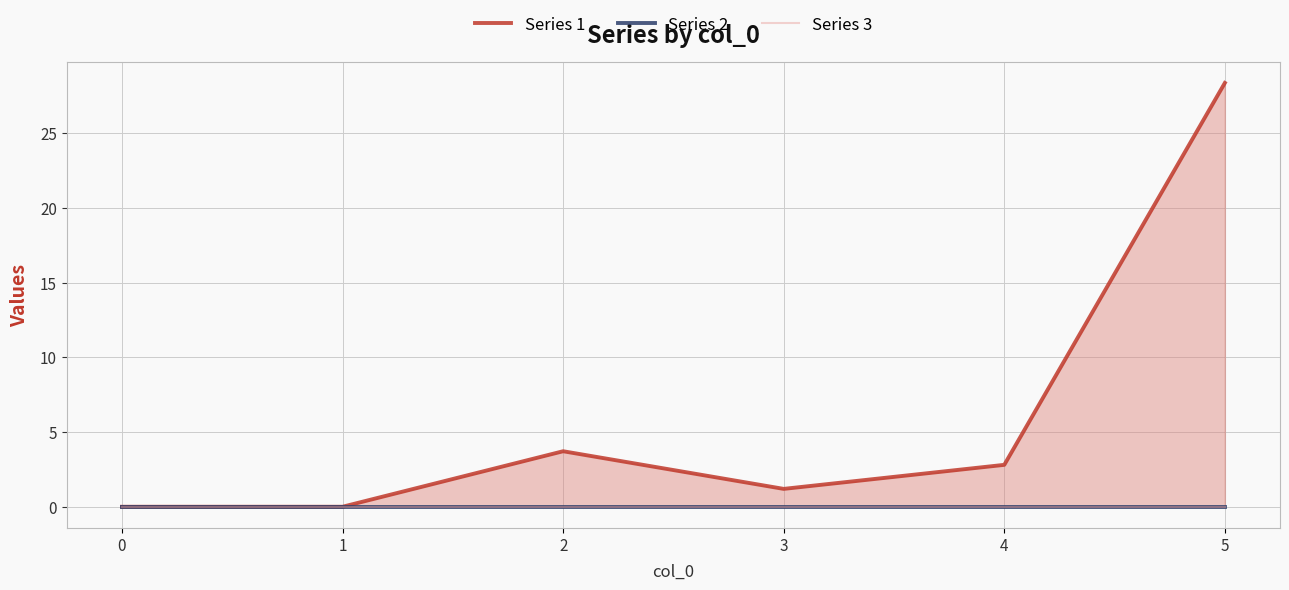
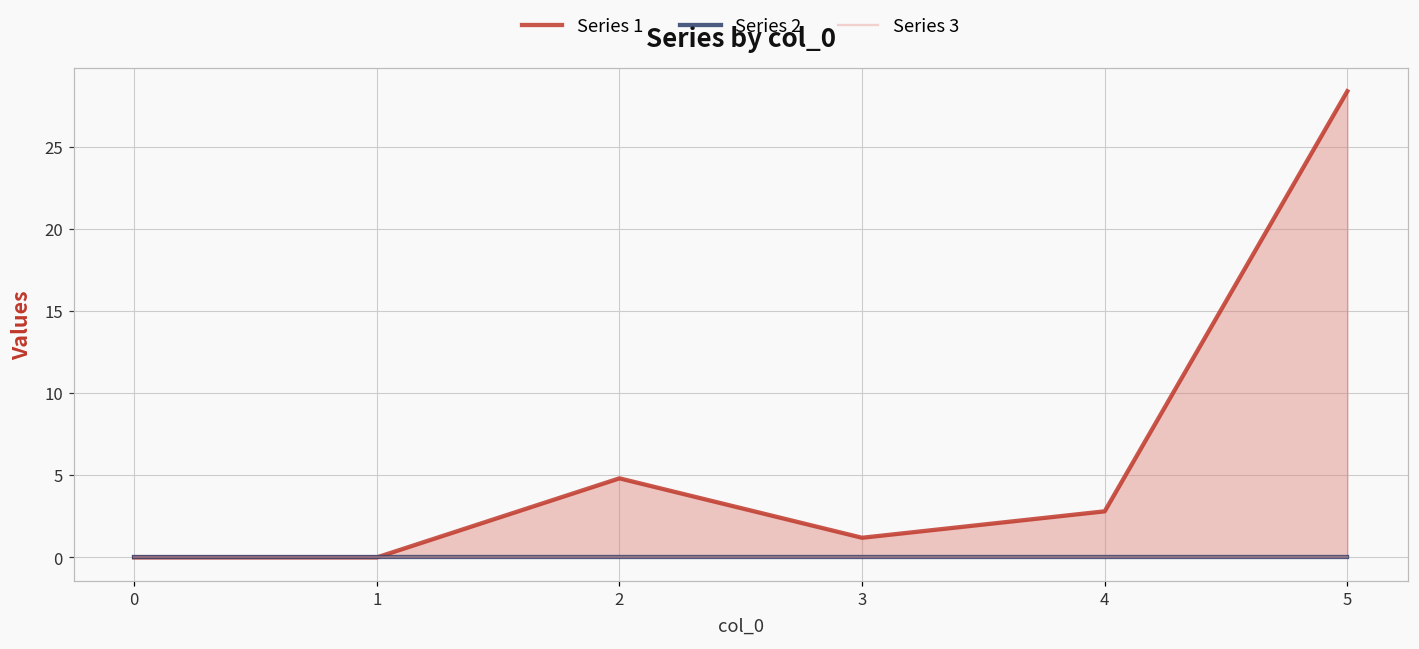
  {
    "Series 1": {
-     "2": 3.7,
+     "2": 4.8,
      "3": 1.2,
      "4": 2.8,
      "5": 28.4
    },
    "Series 3": {
      "2": 0.0,
      "3": 0.0,
      "4": 0.0,
      "5": 0.0
    }
  }
